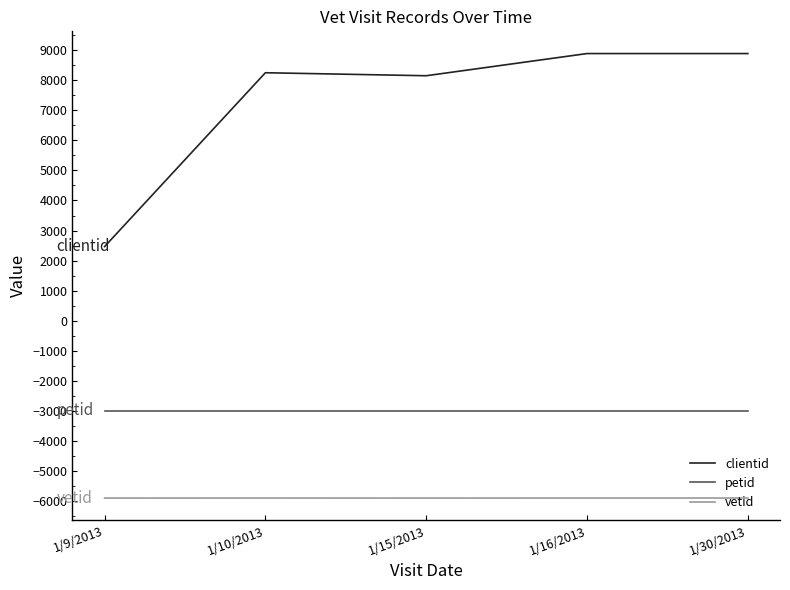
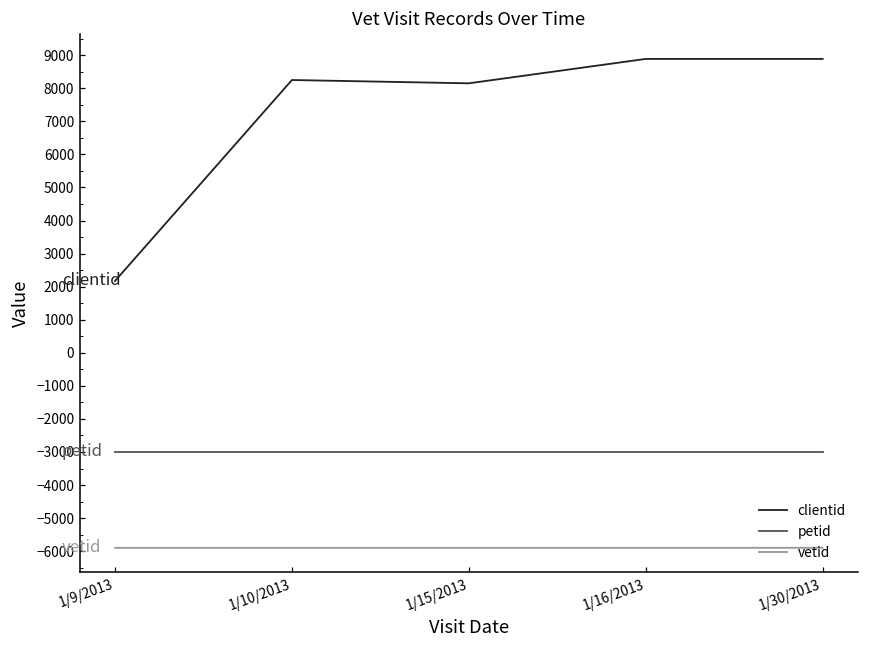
  {
    "clientid": {
-     "1/9/2013": 2500,
+     "1/9/2013": 2200,
      "1/10/2013": 8300,
      "1/15/2013": 8200,
      "1/16/2013": 8900,
      "1/30/2013": 8900
    },
    "petid": {
      "1/9/2013": -3000,
      "1/10/2013": -3000,
      "1/15/2013": -3000,
      "1/16/2013": -3000,
      "1/30/2013": -3000
    },
    "vetid": {
      "1/9/2013": -5900,
      "1/10/2013": -5900,
      "1/15/2013": -5900,
      "1/16/2013": -5900,
      "1/30/2013": -5900
    }
  }
